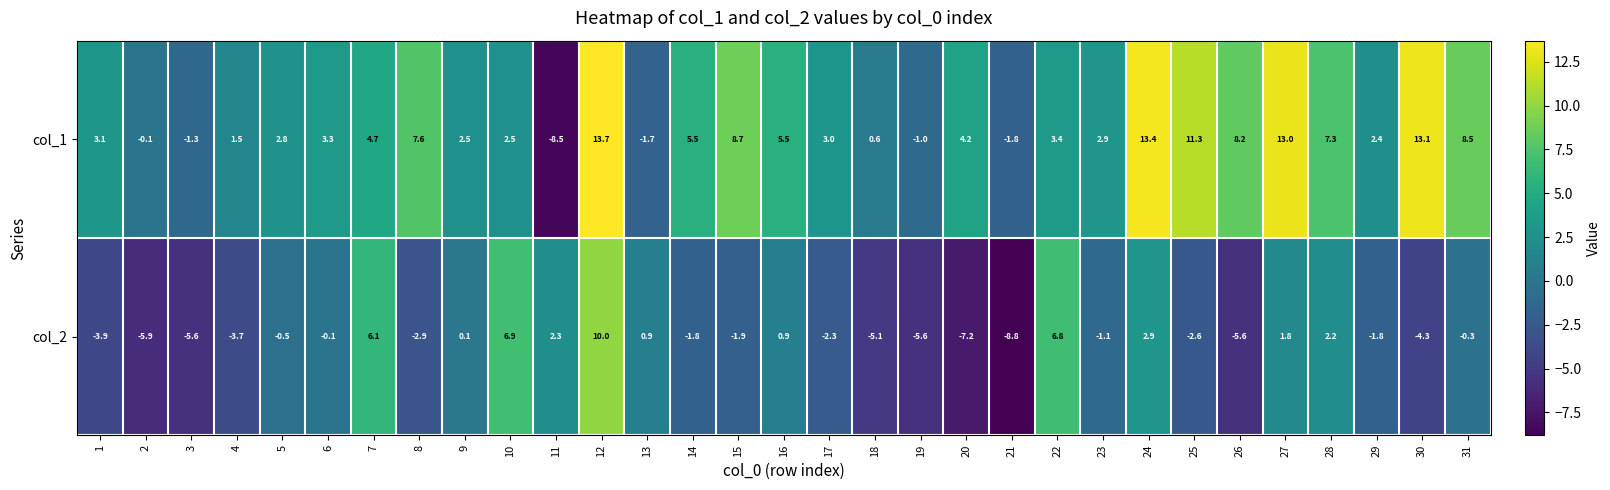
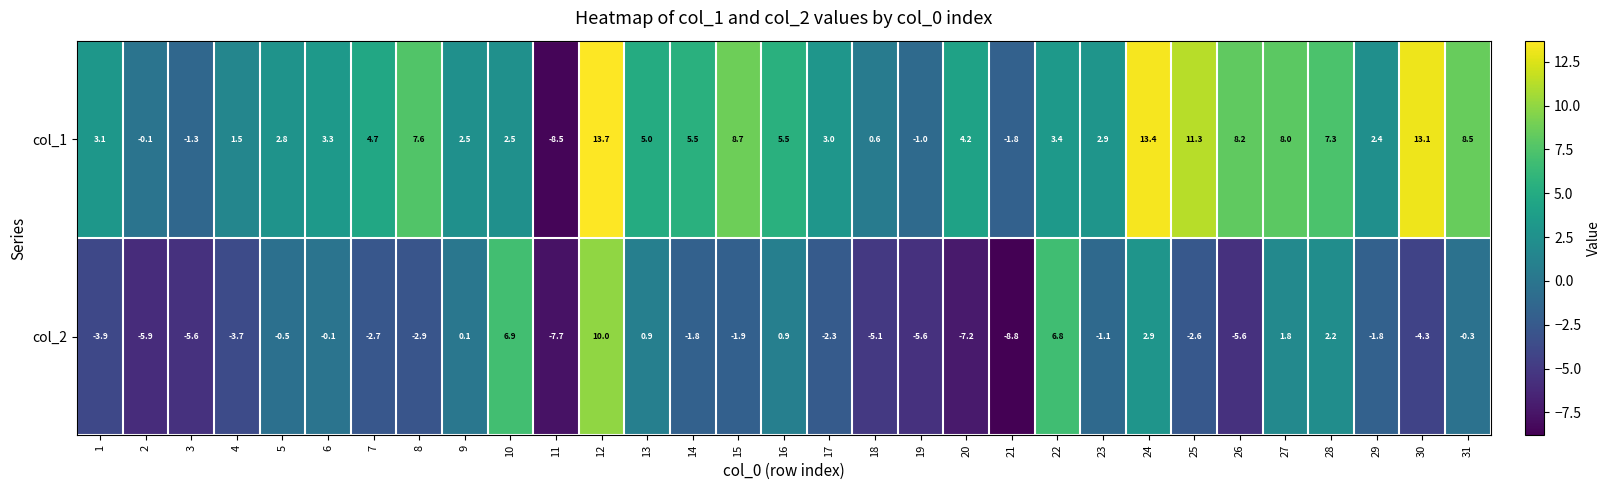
  {
    "col_1": {
      "1": 3.1,
      "2": -0.1,
      "3": -1.3,
      "4": 1.5,
      "5": 2.8,
      "6": 3.3,
      "7": 4.7,
      "8": 7.6,
      "9": 2.5,
      "10": 2.5,
      "11": -8.5,
      "12": 13.7,
-     "13": -1.7,
+     "13": 5.0,
      "14": 5.5,
      "15": 8.7,
      "16": 5.5,
      "17": 3.0,
      "18": 0.6,
      "19": -1.0,
      "20": 4.2,
      "21": -1.8,
      "22": 3.4,
      "23": 2.9,
      "24": 13.4,
      "25": 11.3,
      "26": 8.2,
-     "27": 13.0,
+     "27": 8.0,
      "28": 7.3,
      "29": 2.4,
      "30": 13.1,
      "31": 8.5
    },
    "col_2": {
      "1": -3.9,
      "2": -5.9,
      "3": -5.6,
      "4": -3.7,
      "5": -0.5,
      "6": -0.1,
-     "7": 6.1,
+     "7": -2.7,
      "8": -2.9,
      "9": 0.1,
      "10": 6.9,
-     "11": 2.3,
+     "11": -7.7,
      "12": 10.0,
      "13": 0.9,
      "14": -1.8,
      "15": -1.9,
      "16": 0.9,
      "17": -2.3,
      "18": -5.1,
      "19": -5.6,
      "20": -7.2,
      "21": -8.8,
      "22": 6.8,
      "23": -1.1,
      "24": 2.9,
      "25": -2.6,
      "26": -5.6,
      "27": 1.8,
      "28": 2.2,
      "29": -1.8,
      "30": -4.3,
      "31": -0.3
    }
  }
